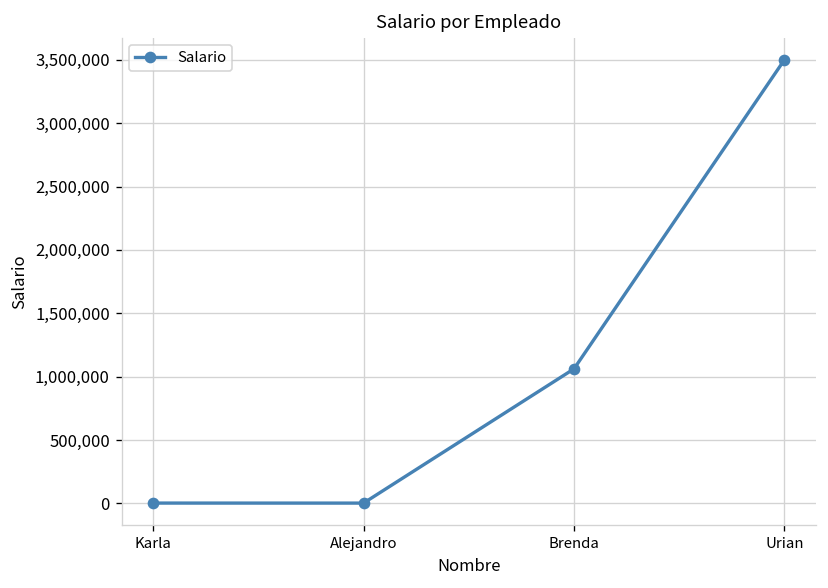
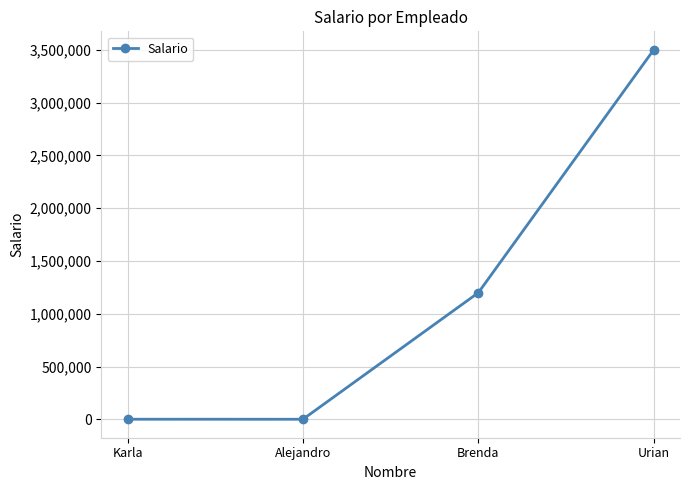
  {
    "Karla": "0",
    "Alejandro": "0",
-   "Brenda": "1,060,000",
+   "Brenda": "1,200,000",
    "Urian": "3,500,000"
  }
